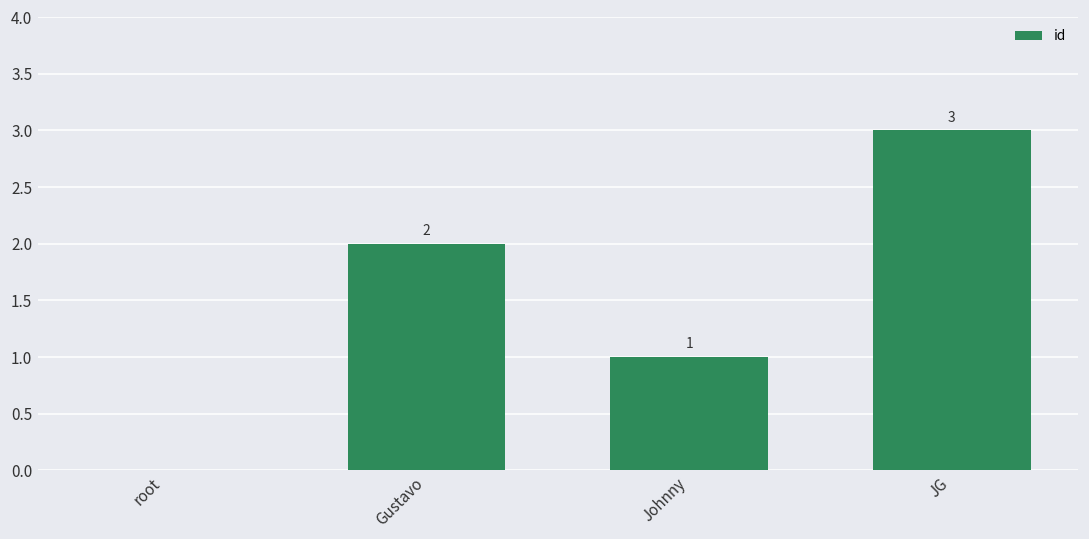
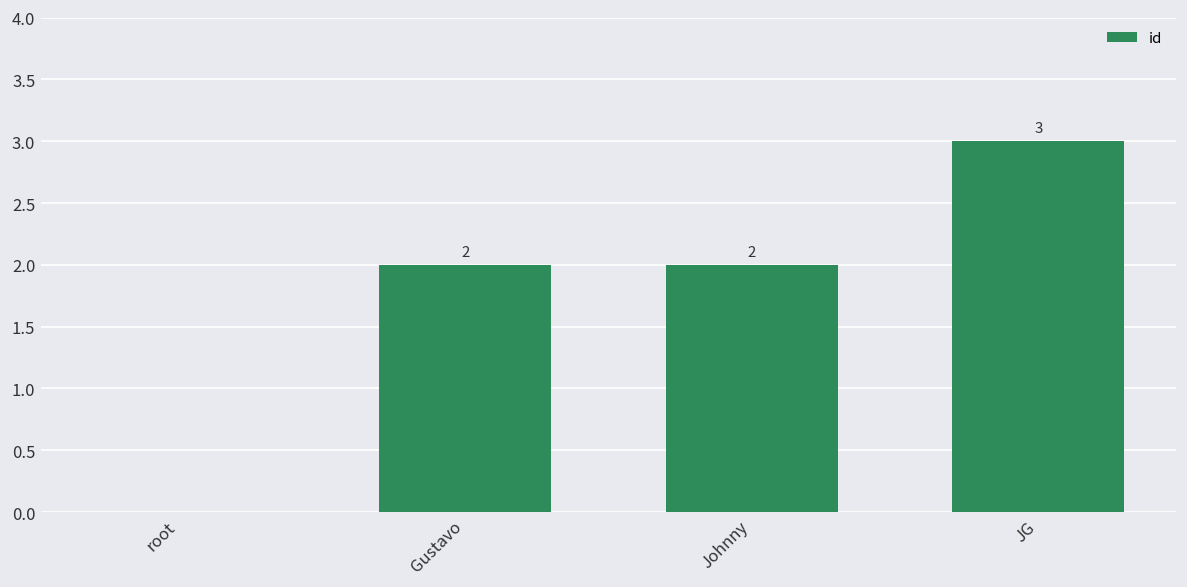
  {
    "Gustavo": 2,
-   "Johnny": 1,
+   "Johnny": 2,
    "JG": 3
  }
